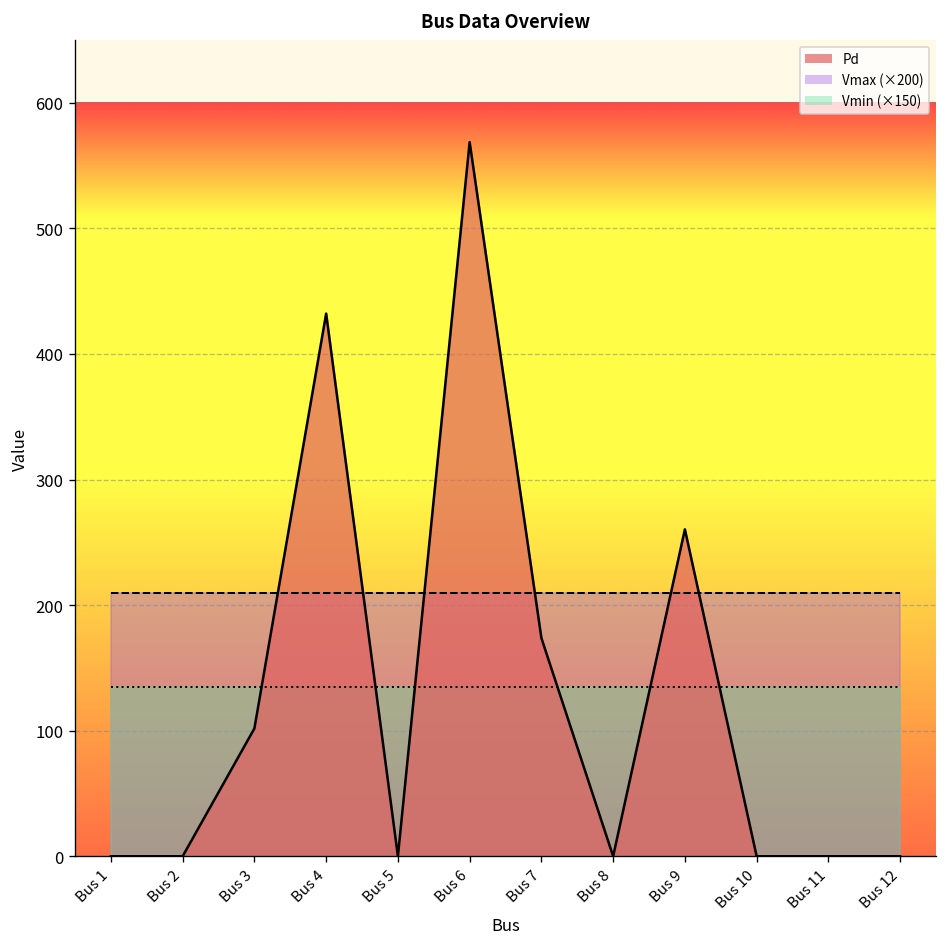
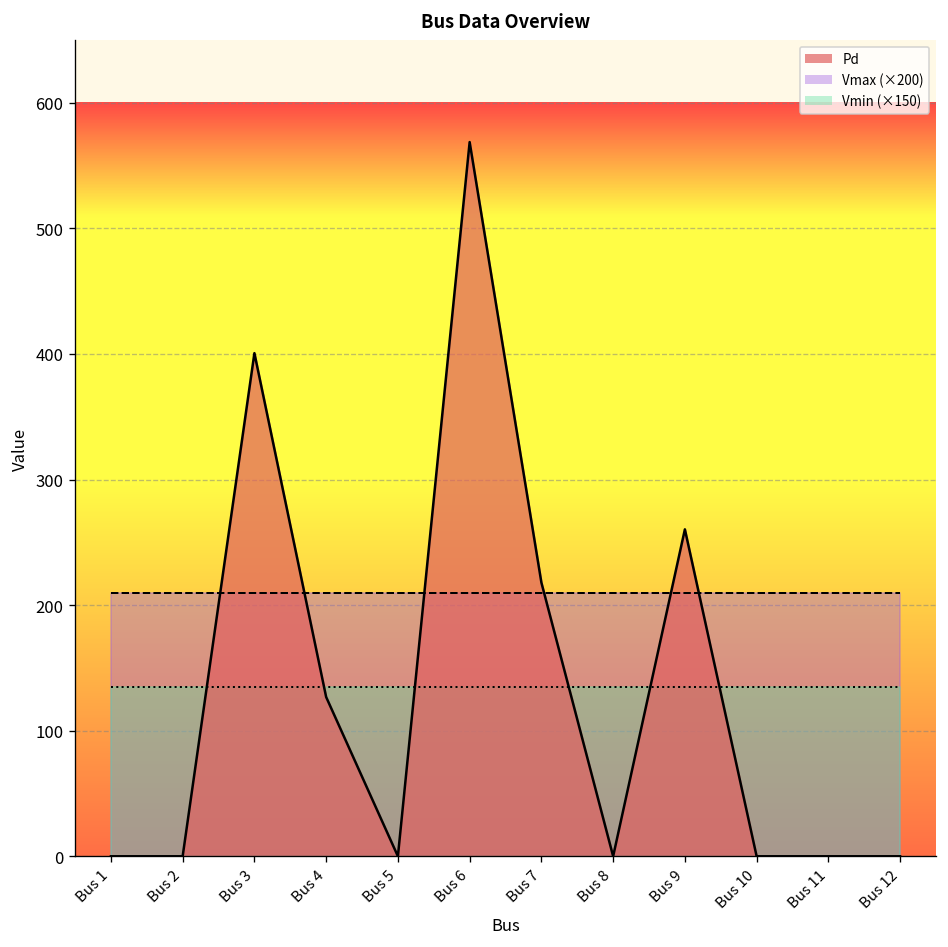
  {
    "Pd": {
      "Bus 1": 0,
      "Bus 2": 0,
-     "Bus 3": 102,
-     "Bus 4": 432,
+     "Bus 3": 401,
+     "Bus 4": 127,
      "Bus 5": 0,
      "Bus 6": 569,
-     "Bus 7": 174,
+     "Bus 7": 218,
      "Bus 8": 0,
      "Bus 9": 260,
      "Bus 10": 0,
      "Bus 11": 0,
      "Bus 12": 0
    },
    "Vmax (×200)": {
      "Bus 1": 210,
      "Bus 2": 210,
      "Bus 3": 210,
      "Bus 4": 210,
      "Bus 5": 210,
      "Bus 6": 210,
      "Bus 7": 210,
      "Bus 8": 210,
      "Bus 9": 210,
      "Bus 10": 210,
      "Bus 11": 210,
      "Bus 12": 210
    },
    "Vmin (×150)": {
      "Bus 1": 135,
      "Bus 2": 135,
      "Bus 3": 135,
      "Bus 4": 135,
      "Bus 5": 135,
      "Bus 6": 135,
      "Bus 7": 135,
      "Bus 8": 135,
      "Bus 9": 135,
      "Bus 10": 135,
      "Bus 11": 135,
      "Bus 12": 135
    }
  }
